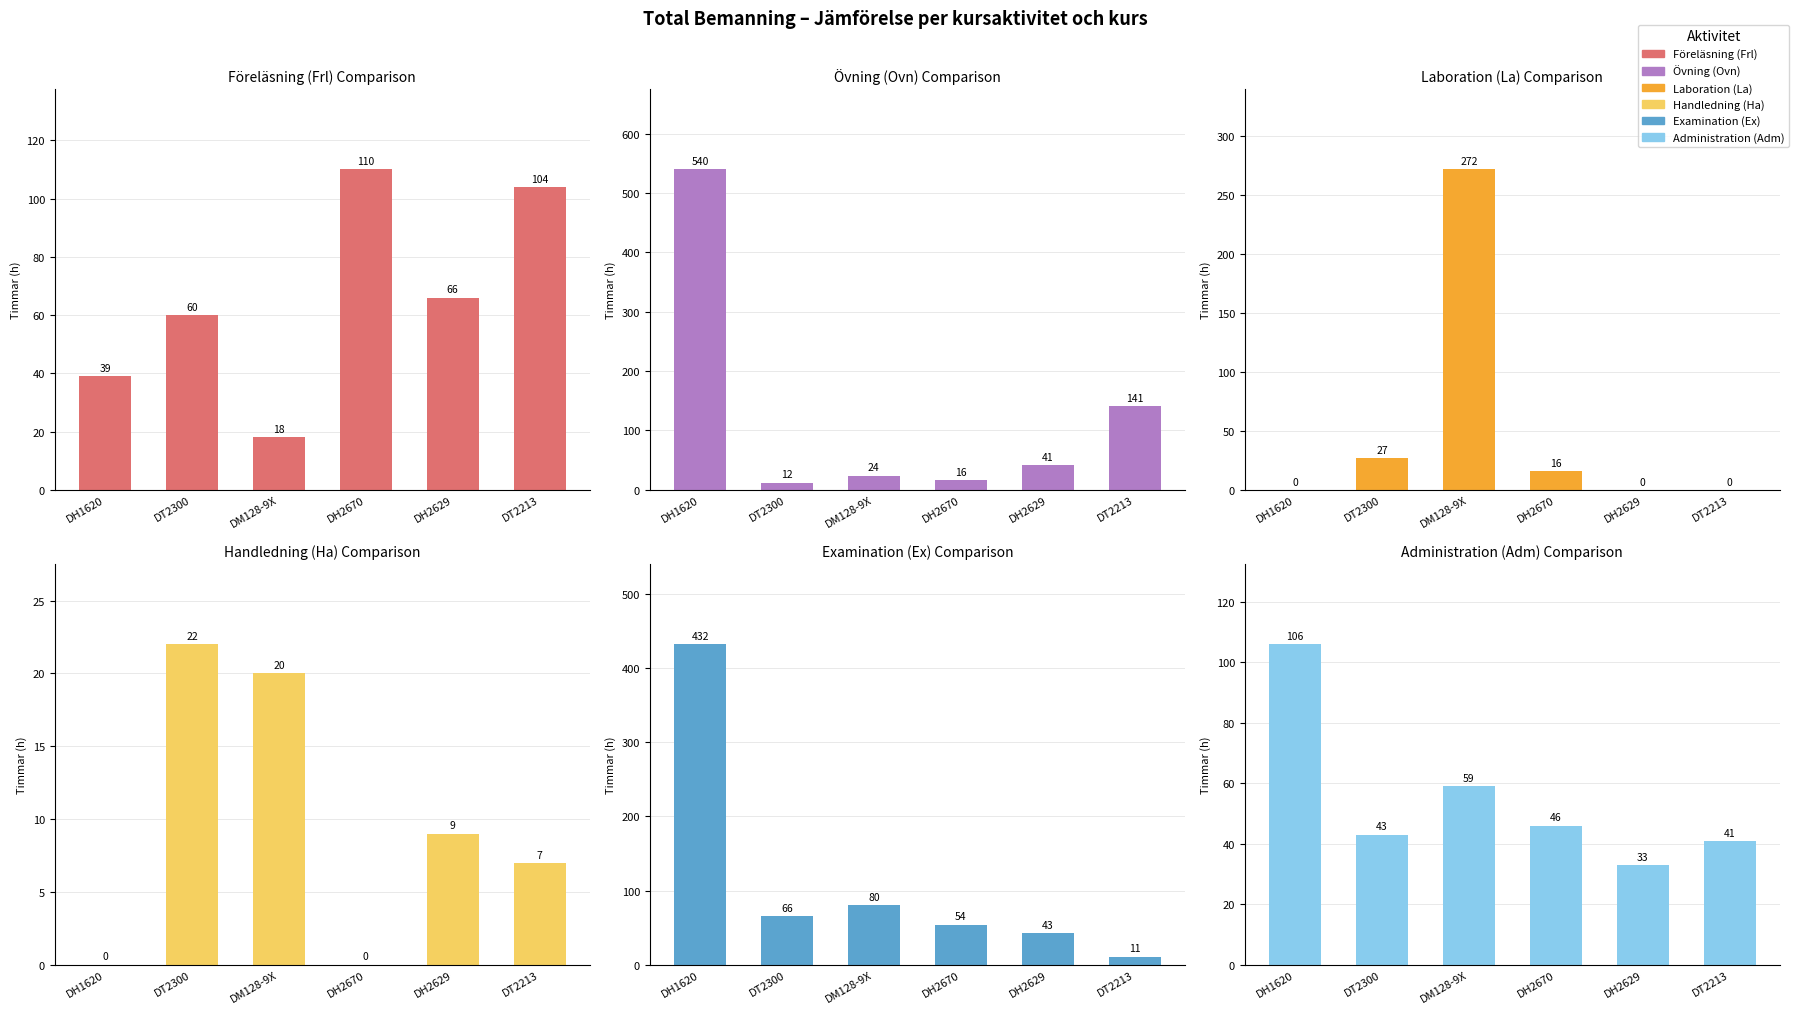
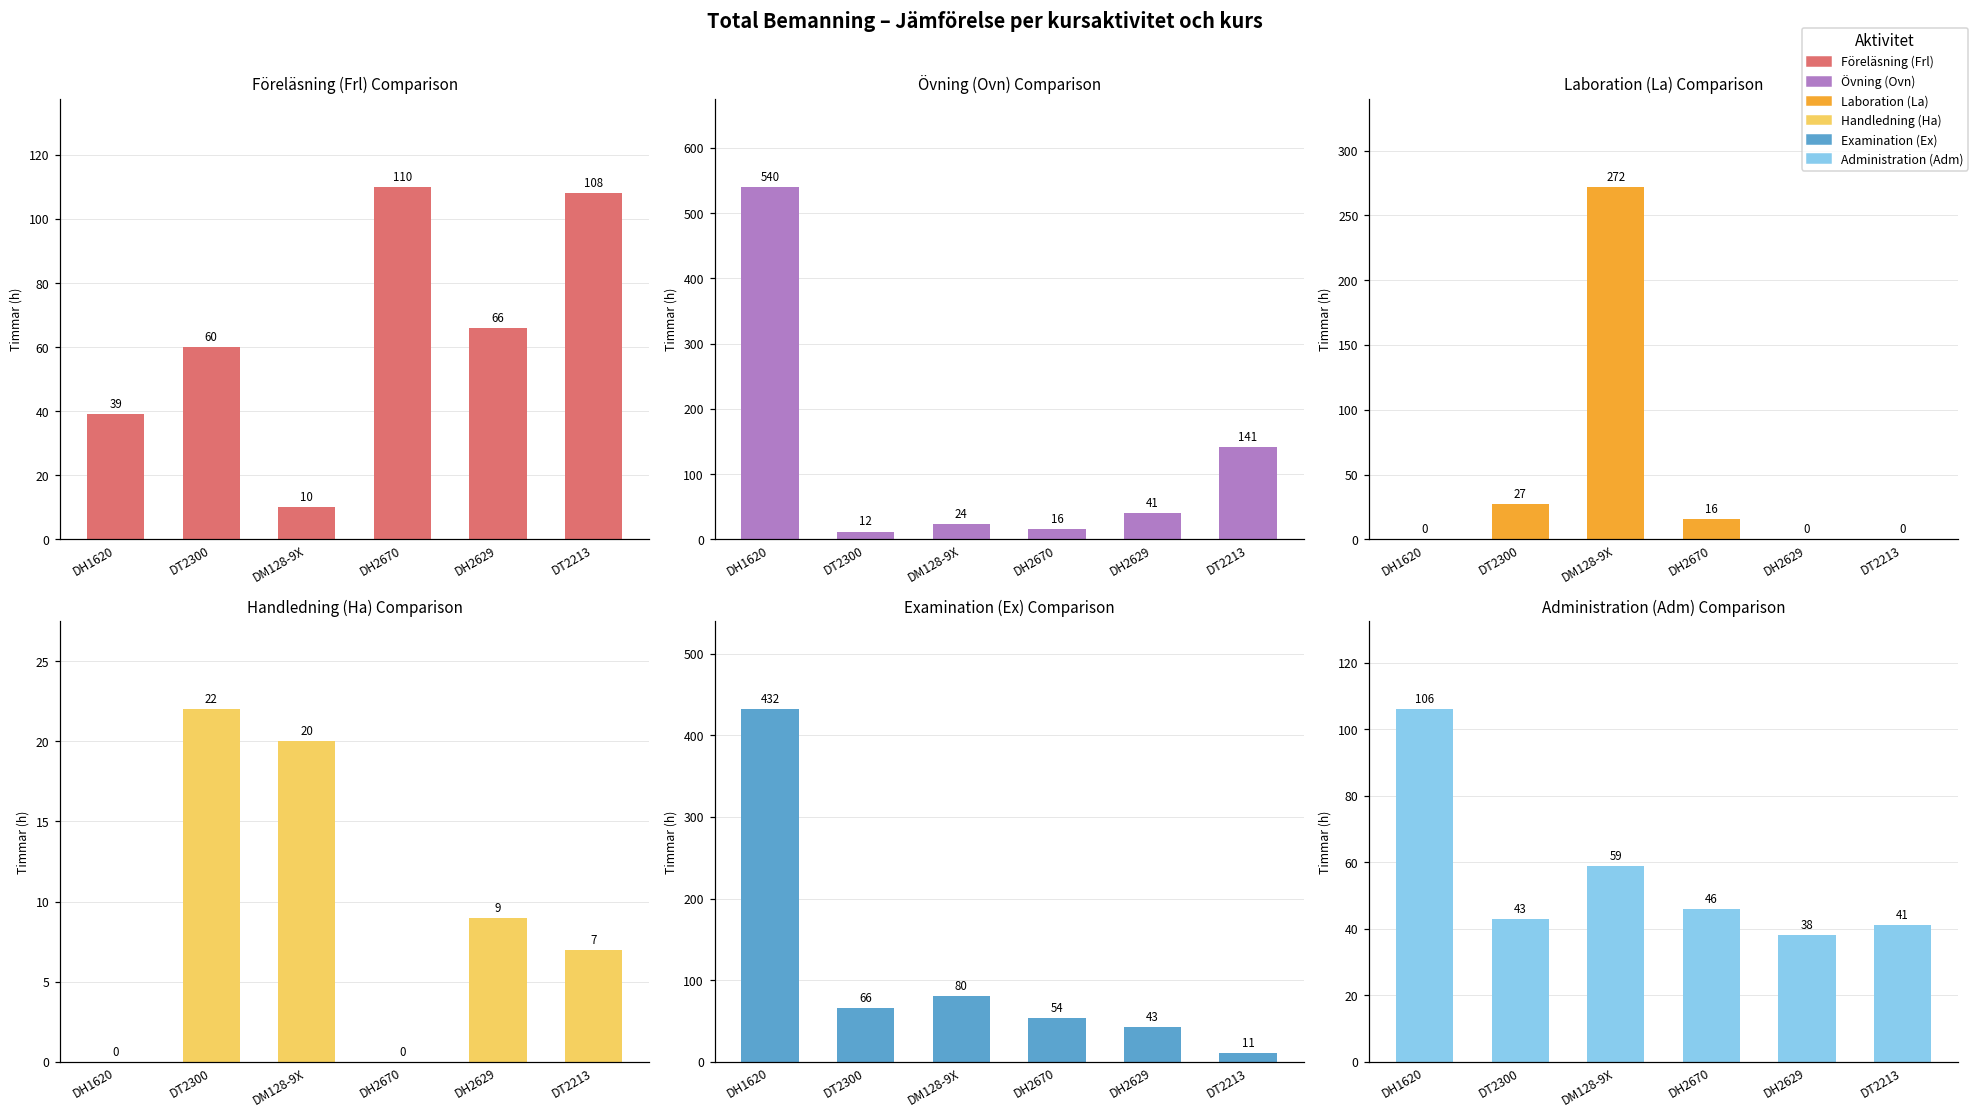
  {
    "Föreläsning (Frl) Comparison": {
      "DH1620": 39,
      "DT2300": 60,
-     "DM128-9X": 18,
+     "DM128-9X": 10,
      "DH2670": 110,
      "DH2629": 66,
-     "DT2213": 104
+     "DT2213": 108
    },
    "Övning (Ovn) Comparison": {
      "DH1620": 540,
      "DT2300": 12,
      "DM128-9X": 24,
      "DH2670": 16,
      "DH2629": 41,
      "DT2213": 141
    },
    "Laboration (La) Comparison": {
      "DH1620": 0,
      "DT2300": 27,
      "DM128-9X": 272,
      "DH2670": 16,
      "DH2629": 0,
      "DT2213": 0
    },
    "Handledning (Ha) Comparison": {
      "DH1620": 0,
      "DT2300": 22,
      "DM128-9X": 20,
      "DH2670": 0,
      "DH2629": 9,
      "DT2213": 7
    },
    "Examination (Ex) Comparison": {
      "DH1620": 432,
      "DT2300": 66,
      "DM128-9X": 80,
      "DH2670": 54,
      "DH2629": 43,
      "DT2213": 11
    },
    "Administration (Adm) Comparison": {
      "DH1620": 106,
      "DT2300": 43,
      "DM128-9X": 59,
      "DH2670": 46,
-     "DH2629": 33,
+     "DH2629": 38,
      "DT2213": 41
    }
  }
